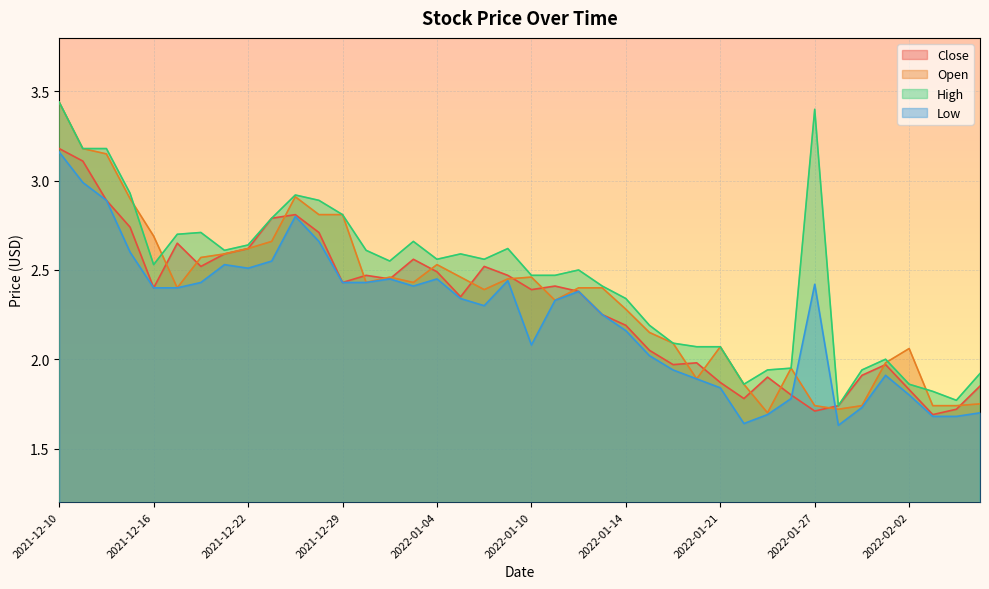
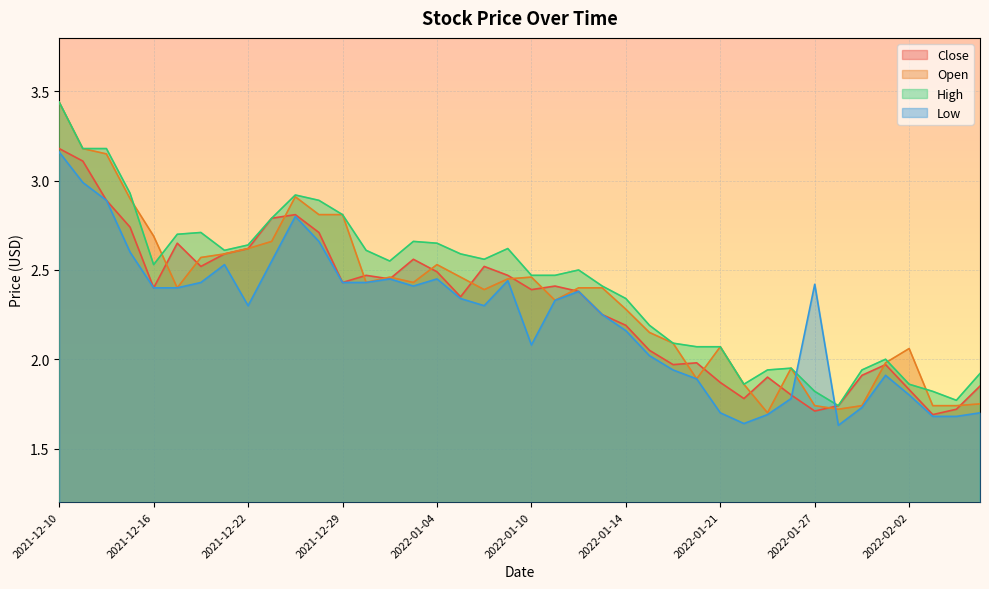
  {
    "High": {
      "2021-12-16": 2.53,
      "2021-12-22": 2.64,
-     "2022-01-04": 2.56,
+     "2022-01-04": 2.65,
      "2022-01-14": 2.34,
-     "2022-01-27": 3.40,
+     "2022-01-27": 1.82,
      "2022-02-02": 1.86
    },
    "Low": {
      "2021-12-10": 3.16,
-     "2021-12-22": 2.51,
+     "2021-12-22": 2.30,
      "2022-01-04": 2.45,
      "2022-01-10": 2.08,
      "2022-01-14": 2.16,
-     "2022-01-21": 1.84,
+     "2022-01-21": 1.70,
      "2022-01-27": 2.42,
      "2022-02-02": 1.80
    }
  }
